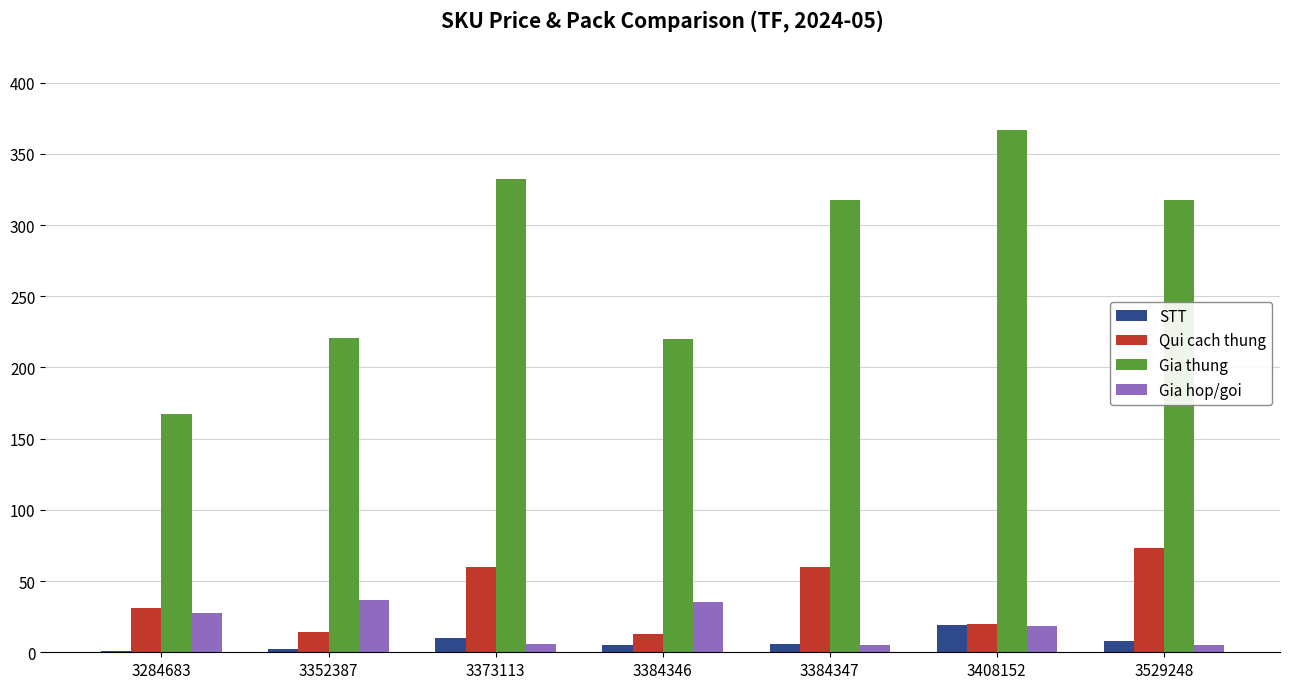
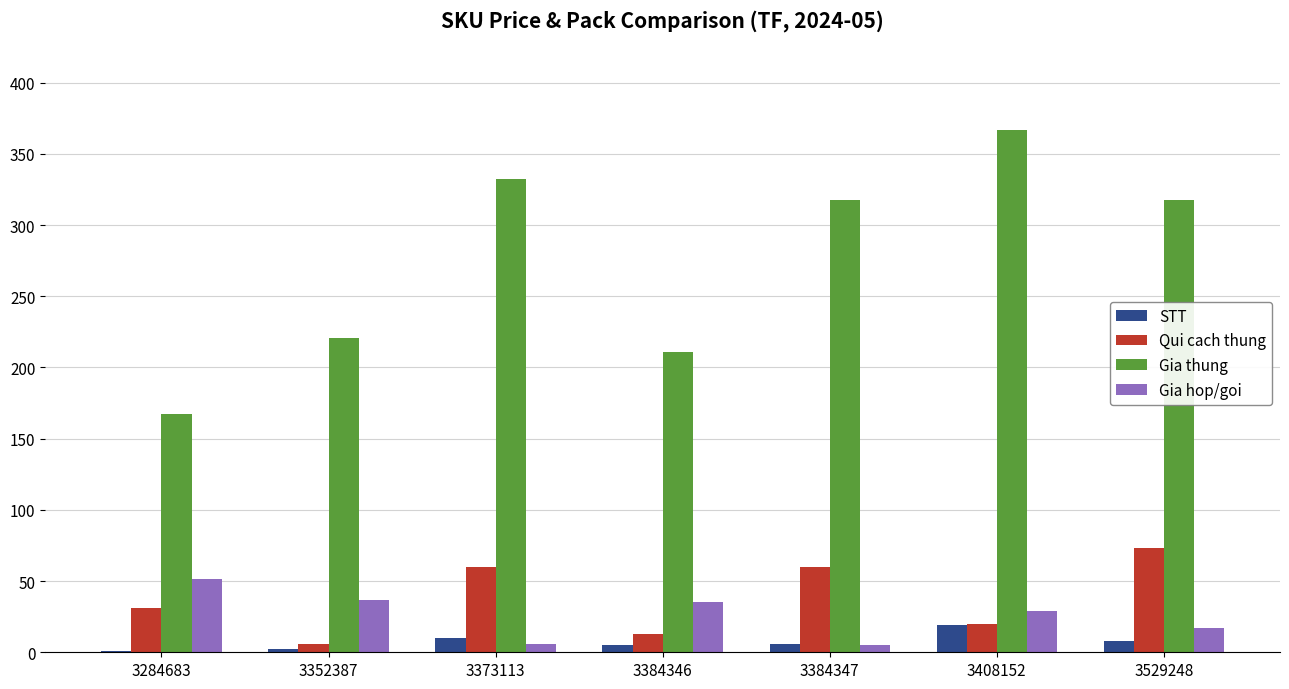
  {
    "STT": {
      "3352387": 2,
      "3373113": 10,
      "3384346": 5,
      "3384347": 6,
      "3408152": 19,
      "3529248": 8
    },
    "Qui cach thung": {
      "3284683": 31,
-     "3352387": 14,
+     "3352387": 6,
      "3373113": 60,
      "3384346": 13,
      "3384347": 60,
      "3408152": 20,
      "3529248": 73
    },
    "Gia thung": {
      "3284683": 167,
      "3352387": 221,
      "3373113": 332,
-     "3384346": 220,
+     "3384346": 211,
      "3384347": 318,
      "3408152": 367,
      "3529248": 318
    },
    "Gia hop/goi": {
-     "3284683": 28,
+     "3284683": 51,
      "3352387": 37,
      "3373113": 6,
      "3384346": 35,
      "3384347": 5,
-     "3408152": 18,
-     "3529248": 5
+     "3408152": 29,
+     "3529248": 17
    }
  }
